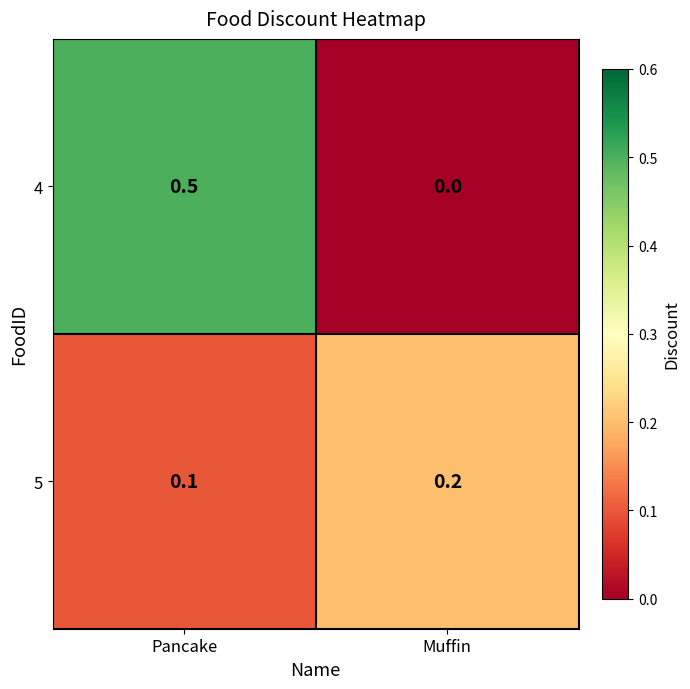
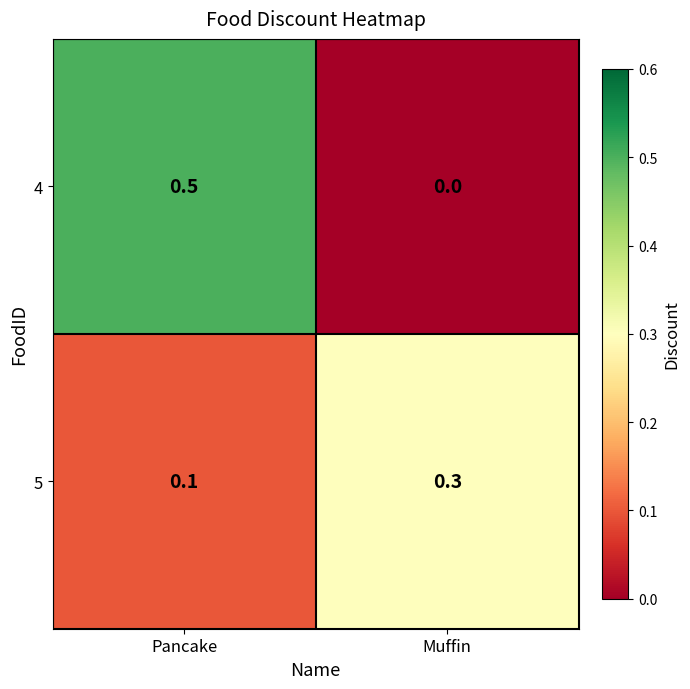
  {
    "4": {
      "Pancake": 0.5,
      "Muffin": 0.0
    },
    "5": {
      "Pancake": 0.1,
-     "Muffin": 0.2
+     "Muffin": 0.3
    }
  }
